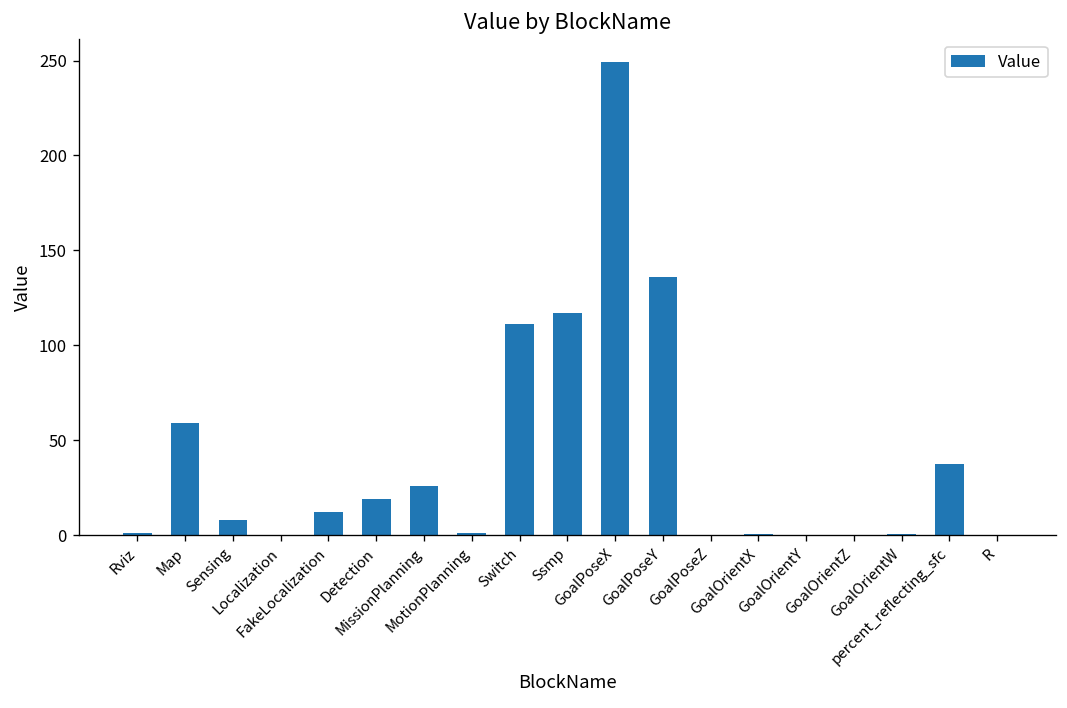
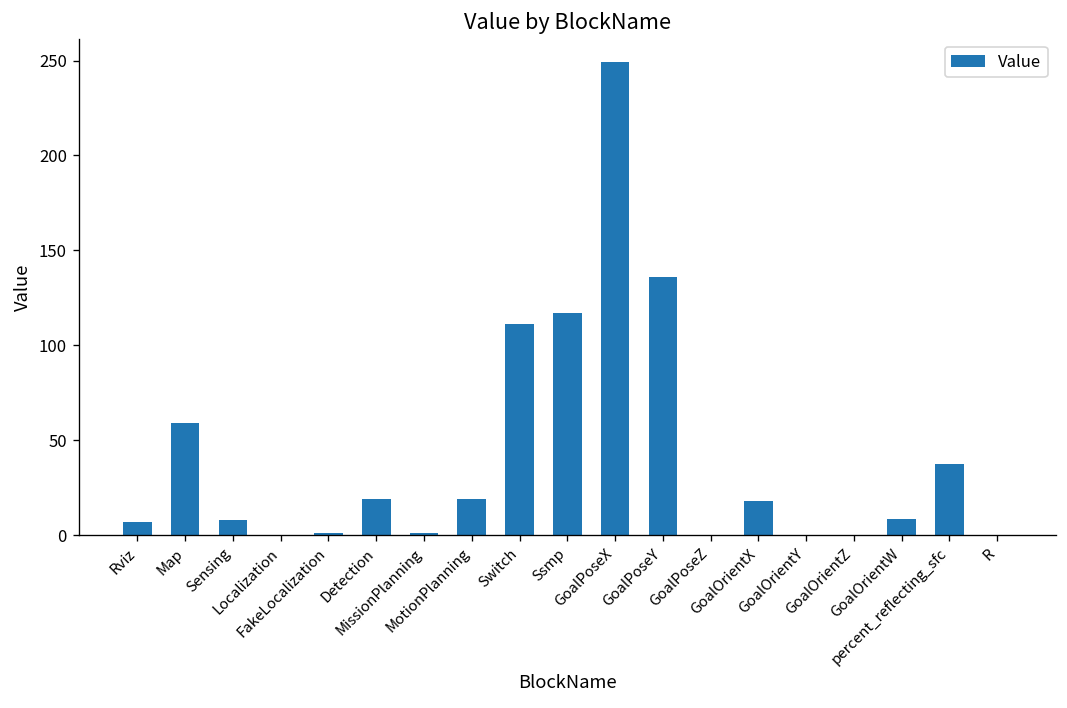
  {
-   "Rviz": 1,
+   "Rviz": 7,
    "Map": 59,
    "Sensing": 8,
    "Localization": 0,
-   "FakeLocalization": 12,
+   "FakeLocalization": 1,
    "Detection": 19,
-   "MissionPlanning": 26,
-   "MotionPlanning": 1,
+   "MissionPlanning": 1,
+   "MotionPlanning": 19,
    "Switch": 111,
    "Ssmp": 117,
    "GoalPoseX": 249,
    "GoalPoseY": 136,
    "GoalPoseZ": 0,
-   "GoalOrientX": 1,
+   "GoalOrientX": 18,
    "GoalOrientY": 0,
    "GoalOrientZ": 0,
-   "GoalOrientW": 1,
+   "GoalOrientW": 8,
    "percent_reflecting_sfc": 38,
    "R": 0
  }
